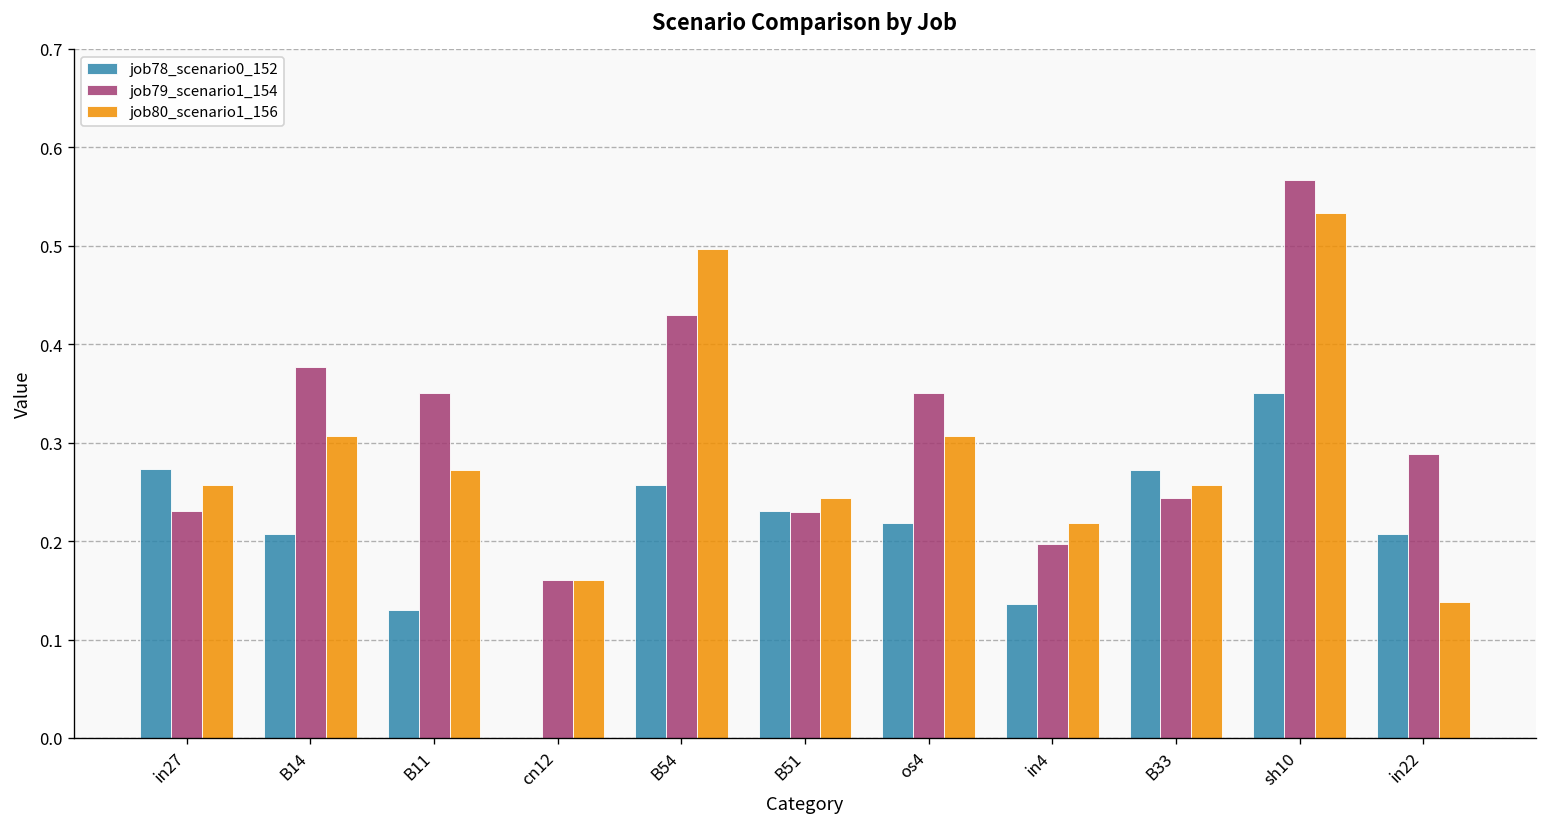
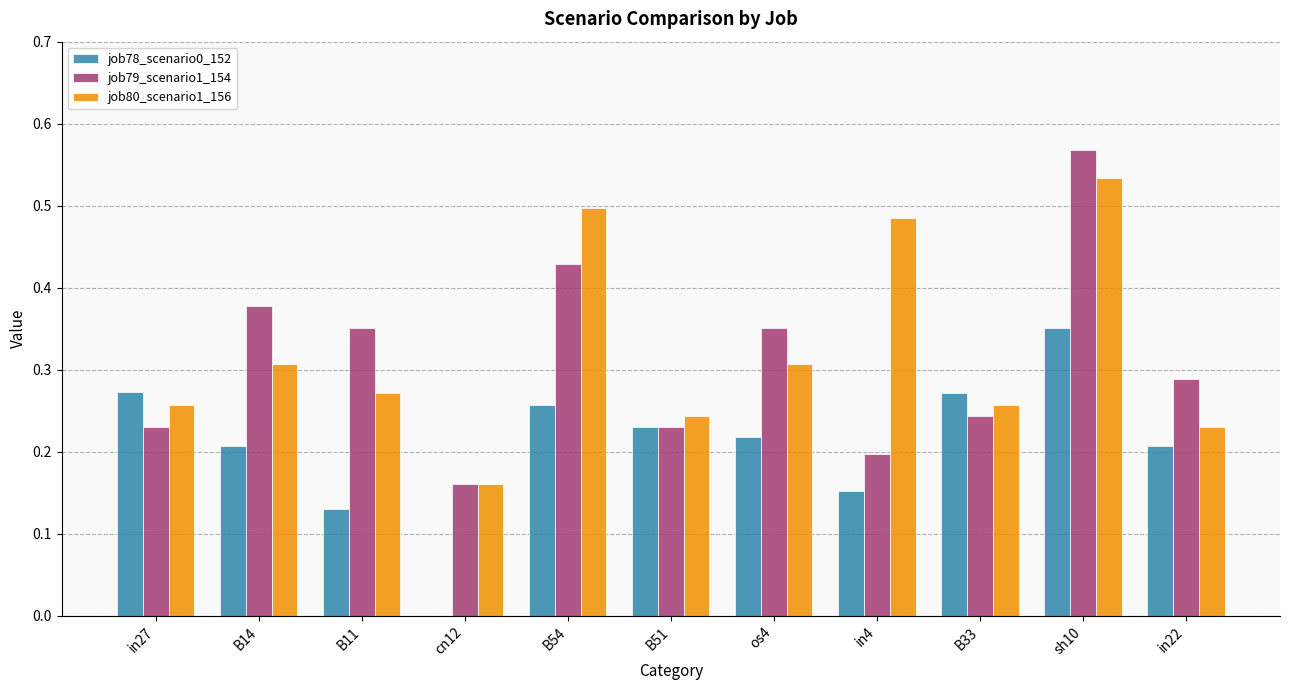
  {
    "job78_scenario0_152": {
      "in27": 0.27,
      "B14": 0.21,
      "B11": 0.13,
      "cn12": 0.00,
      "B54": 0.26,
      "B51": 0.23,
      "os4": 0.22,
-     "in4": 0.14,
+     "in4": 0.15,
      "B33": 0.27,
      "sh10": 0.35,
      "in22": 0.21
    },
    "job79_scenario1_154": {
      "in27": 0.23,
      "B14": 0.38,
      "B11": 0.35,
      "cn12": 0.16,
      "B54": 0.43,
      "B51": 0.23,
      "os4": 0.35,
      "in4": 0.20,
      "B33": 0.24,
      "sh10": 0.57,
      "in22": 0.29
    },
    "job80_scenario1_156": {
      "in27": 0.26,
      "B14": 0.31,
      "B11": 0.27,
      "cn12": 0.16,
      "B54": 0.50,
      "B51": 0.24,
      "os4": 0.31,
-     "in4": 0.22,
+     "in4": 0.48,
      "B33": 0.26,
      "sh10": 0.53,
-     "in22": 0.14
+     "in22": 0.23
    }
  }
